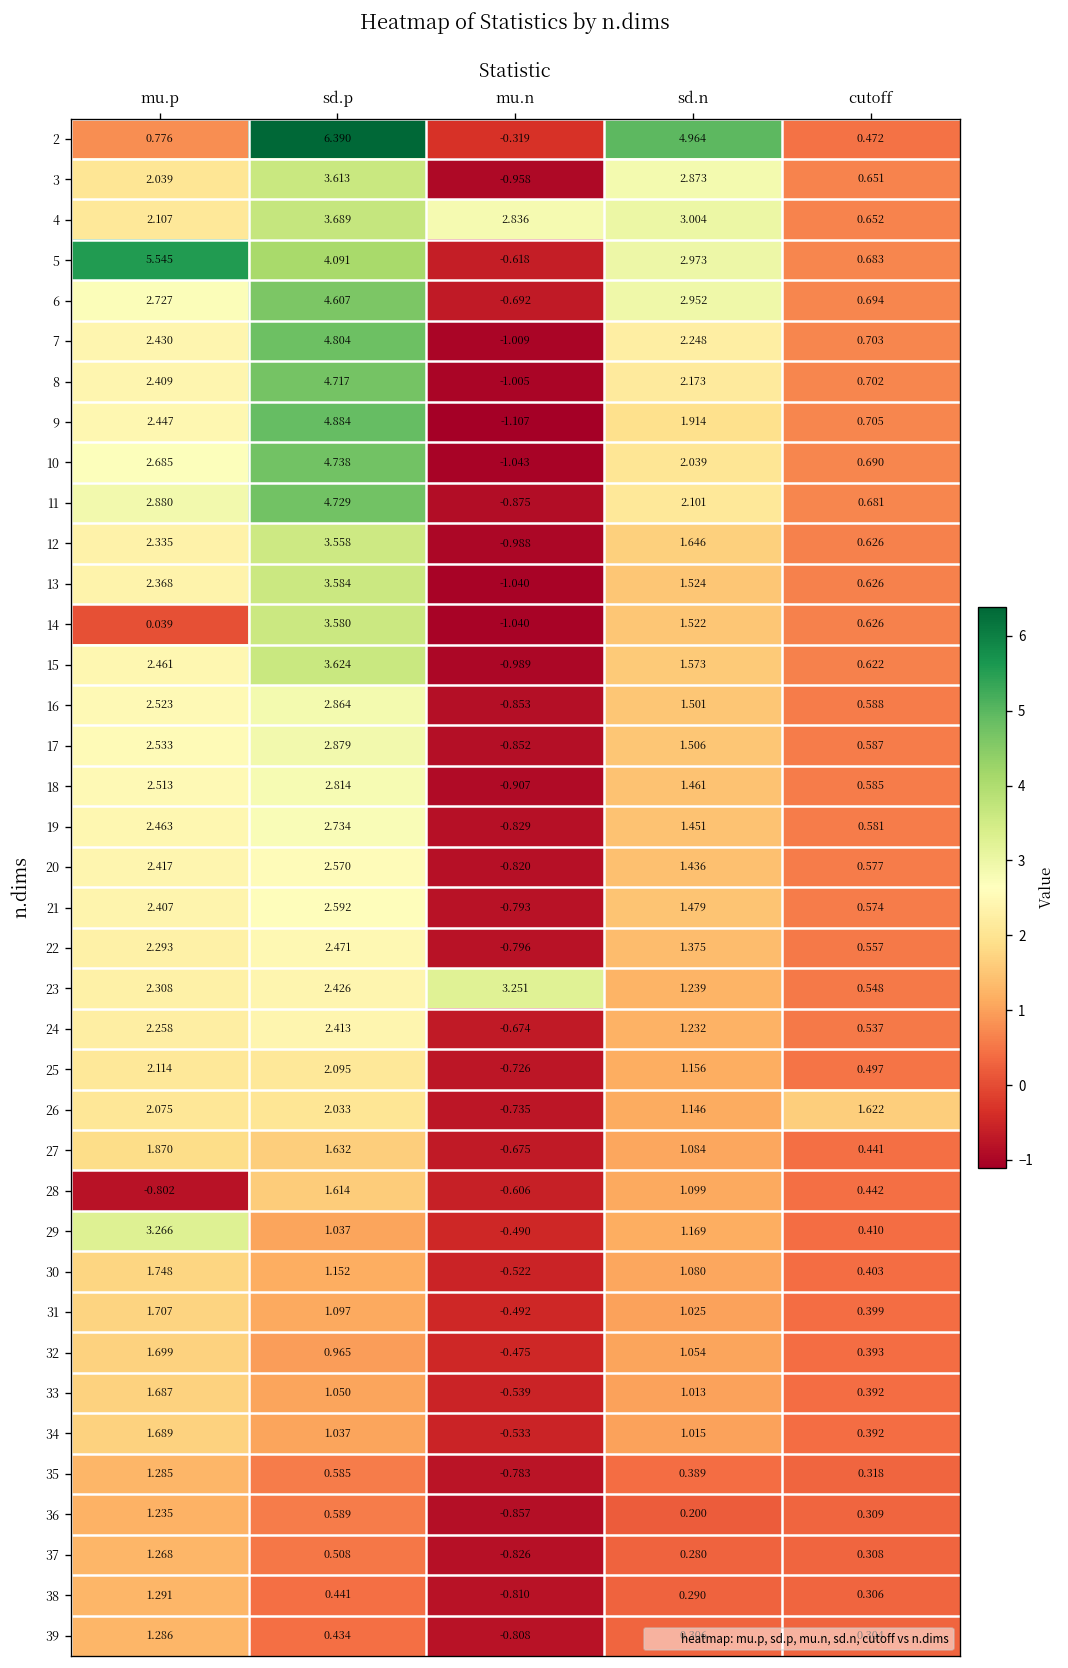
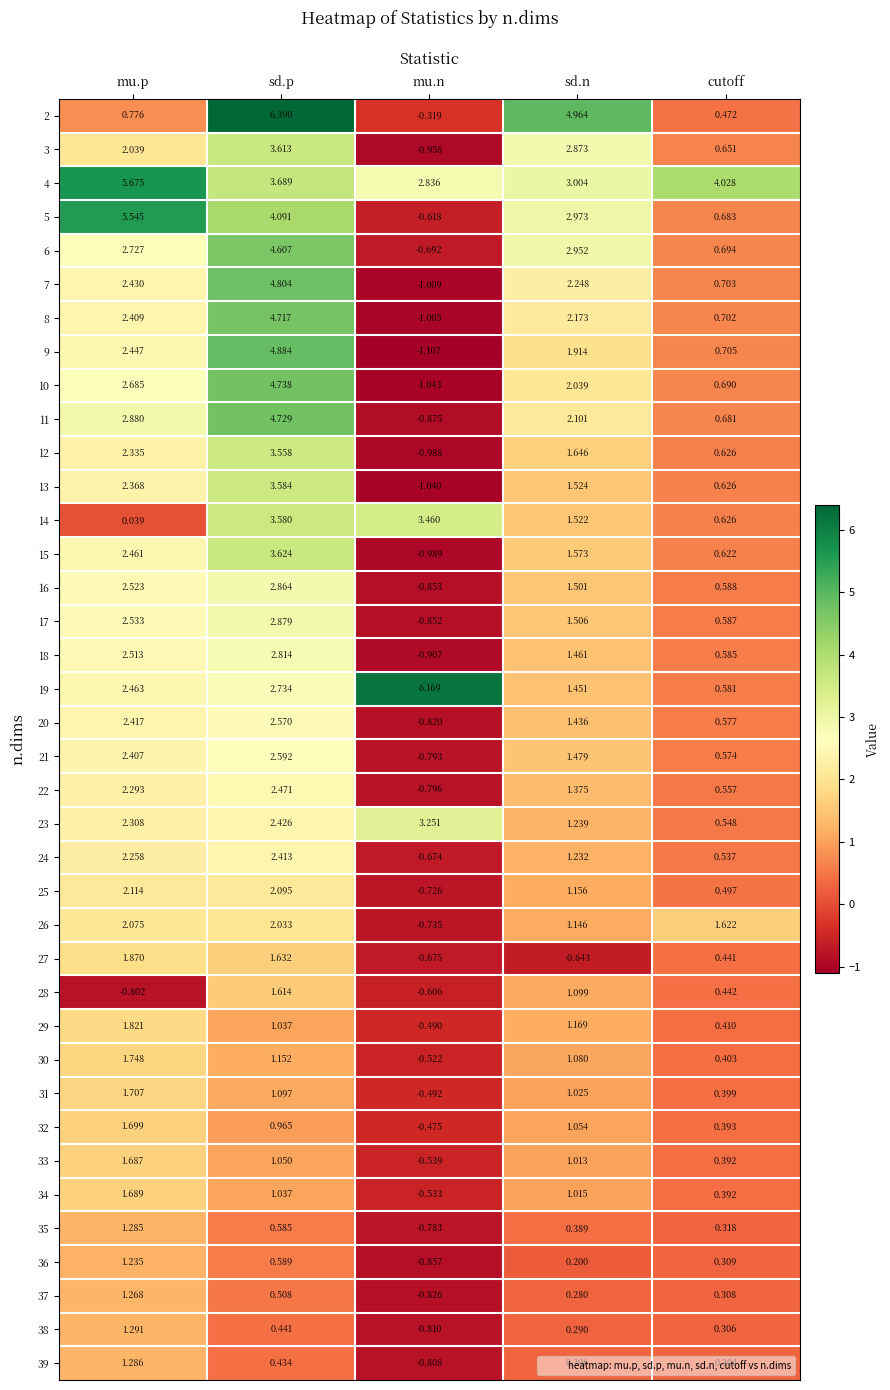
  {
    "2": {
      "mu.p": 0.776,
      "sd.p": 6.390,
      "mu.n": -0.319,
      "sd.n": 4.964,
      "cutoff": 0.472
    },
    "3": {
      "mu.p": 2.039,
      "sd.p": 3.613,
      "mu.n": -0.958,
      "sd.n": 2.873,
      "cutoff": 0.651
    },
    "4": {
-     "mu.p": 2.107,
+     "mu.p": 5.675,
      "sd.p": 3.689,
      "mu.n": 2.836,
      "sd.n": 3.004,
-     "cutoff": 0.652
+     "cutoff": 4.028
    },
    "5": {
      "mu.p": 5.545,
      "sd.p": 4.091,
      "mu.n": -0.618,
      "sd.n": 2.973,
      "cutoff": 0.683
    },
    "6": {
      "mu.p": 2.727,
      "sd.p": 4.607,
      "mu.n": -0.692,
      "sd.n": 2.952,
      "cutoff": 0.694
    },
    "7": {
      "mu.p": 2.430,
      "sd.p": 4.804,
      "mu.n": -1.009,
      "sd.n": 2.248,
      "cutoff": 0.703
    },
    "8": {
      "mu.p": 2.409,
      "sd.p": 4.717,
      "mu.n": -1.005,
      "sd.n": 2.173,
      "cutoff": 0.702
    },
    "9": {
      "mu.p": 2.447,
      "sd.p": 4.884,
      "mu.n": -1.107,
      "sd.n": 1.914,
      "cutoff": 0.705
    },
    "10": {
      "mu.p": 2.685,
      "sd.p": 4.738,
      "mu.n": -1.043,
      "sd.n": 2.039,
      "cutoff": 0.690
    },
    "11": {
      "mu.p": 2.880,
      "sd.p": 4.729,
      "mu.n": -0.875,
      "sd.n": 2.101,
      "cutoff": 0.681
    },
    "12": {
      "mu.p": 2.335,
      "sd.p": 3.558,
      "mu.n": -0.988,
      "sd.n": 1.646,
      "cutoff": 0.626
    },
    "13": {
      "mu.p": 2.368,
      "sd.p": 3.584,
      "mu.n": -1.040,
      "sd.n": 1.524,
      "cutoff": 0.626
    },
    "14": {
      "mu.p": 0.039,
      "sd.p": 3.580,
-     "mu.n": -1.040,
+     "mu.n": 3.460,
      "sd.n": 1.522,
      "cutoff": 0.626
    },
    "15": {
      "mu.p": 2.461,
      "sd.p": 3.624,
      "mu.n": -0.989,
      "sd.n": 1.573,
      "cutoff": 0.622
    },
    "16": {
      "mu.p": 2.523,
      "sd.p": 2.864,
      "mu.n": -0.853,
      "sd.n": 1.501,
      "cutoff": 0.588
    },
    "17": {
      "mu.p": 2.533,
      "sd.p": 2.879,
      "mu.n": -0.852,
      "sd.n": 1.506,
      "cutoff": 0.587
    },
    "18": {
      "mu.p": 2.513,
      "sd.p": 2.814,
      "mu.n": -0.907,
      "sd.n": 1.461,
      "cutoff": 0.585
    },
    "19": {
      "mu.p": 2.463,
      "sd.p": 2.734,
-     "mu.n": -0.829,
+     "mu.n": 6.169,
      "sd.n": 1.451,
      "cutoff": 0.581
    },
    "20": {
      "mu.p": 2.417,
      "sd.p": 2.570,
      "mu.n": -0.820,
      "sd.n": 1.436,
      "cutoff": 0.577
    },
    "21": {
      "mu.p": 2.407,
      "sd.p": 2.592,
      "mu.n": -0.793,
      "sd.n": 1.479,
      "cutoff": 0.574
    },
    "22": {
      "mu.p": 2.293,
      "sd.p": 2.471,
      "mu.n": -0.796,
      "sd.n": 1.375,
      "cutoff": 0.557
    },
    "23": {
      "mu.p": 2.308,
      "sd.p": 2.426,
      "mu.n": 3.251,
      "sd.n": 1.239,
      "cutoff": 0.548
    },
    "24": {
      "mu.p": 2.258,
      "sd.p": 2.413,
      "mu.n": -0.674,
      "sd.n": 1.232,
      "cutoff": 0.537
    },
    "25": {
      "mu.p": 2.114,
      "sd.p": 2.095,
      "mu.n": -0.726,
      "sd.n": 1.156,
      "cutoff": 0.497
    },
    "26": {
      "mu.p": 2.075,
      "sd.p": 2.033,
      "mu.n": -0.735,
      "sd.n": 1.146,
      "cutoff": 1.622
    },
    "27": {
      "mu.p": 1.870,
      "sd.p": 1.632,
      "mu.n": -0.675,
-     "sd.n": 1.084,
+     "sd.n": -0.643,
      "cutoff": 0.441
    },
    "28": {
      "mu.p": -0.802,
      "sd.p": 1.614,
      "mu.n": -0.606,
      "sd.n": 1.099,
      "cutoff": 0.442
    },
    "29": {
-     "mu.p": 3.266,
+     "mu.p": 1.821,
      "sd.p": 1.037,
      "mu.n": -0.490,
      "sd.n": 1.169,
      "cutoff": 0.410
    },
    "30": {
      "mu.p": 1.748,
      "sd.p": 1.152,
      "mu.n": -0.522,
      "sd.n": 1.080,
      "cutoff": 0.403
    },
    "31": {
      "mu.p": 1.707,
      "sd.p": 1.097,
      "mu.n": -0.492,
      "sd.n": 1.025,
      "cutoff": 0.399
    },
    "32": {
      "mu.p": 1.699,
      "sd.p": 0.965,
      "mu.n": -0.475,
      "sd.n": 1.054,
      "cutoff": 0.393
    },
    "33": {
      "mu.p": 1.687,
      "sd.p": 1.050,
      "mu.n": -0.539,
      "sd.n": 1.013,
      "cutoff": 0.392
    },
    "34": {
      "mu.p": 1.689,
      "sd.p": 1.037,
      "mu.n": -0.533,
      "sd.n": 1.015,
      "cutoff": 0.392
    },
    "35": {
      "mu.p": 1.285,
      "sd.p": 0.585,
      "mu.n": -0.783,
      "sd.n": 0.389,
      "cutoff": 0.318
    },
    "36": {
      "mu.p": 1.235,
      "sd.p": 0.589,
      "mu.n": -0.857,
      "sd.n": 0.200,
      "cutoff": 0.309
    },
    "37": {
      "mu.p": 1.268,
      "sd.p": 0.508,
      "mu.n": -0.826,
      "sd.n": 0.280,
      "cutoff": 0.308
    },
    "38": {
      "mu.p": 1.291,
      "sd.p": 0.441,
      "mu.n": -0.810,
      "sd.n": 0.290,
      "cutoff": 0.306
    },
    "39": {
      "mu.p": 1.286,
      "sd.p": 0.434,
      "mu.n": -0.808
    }
  }
